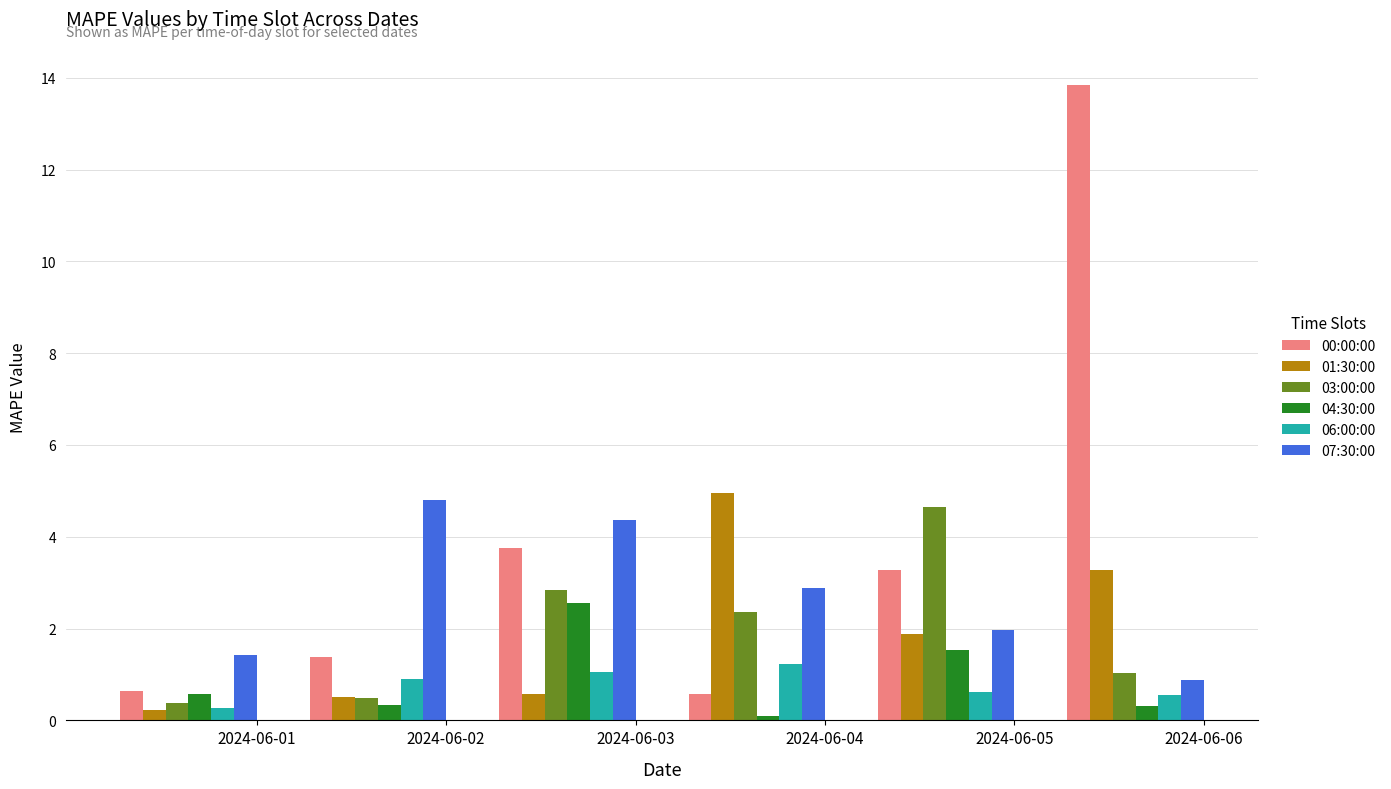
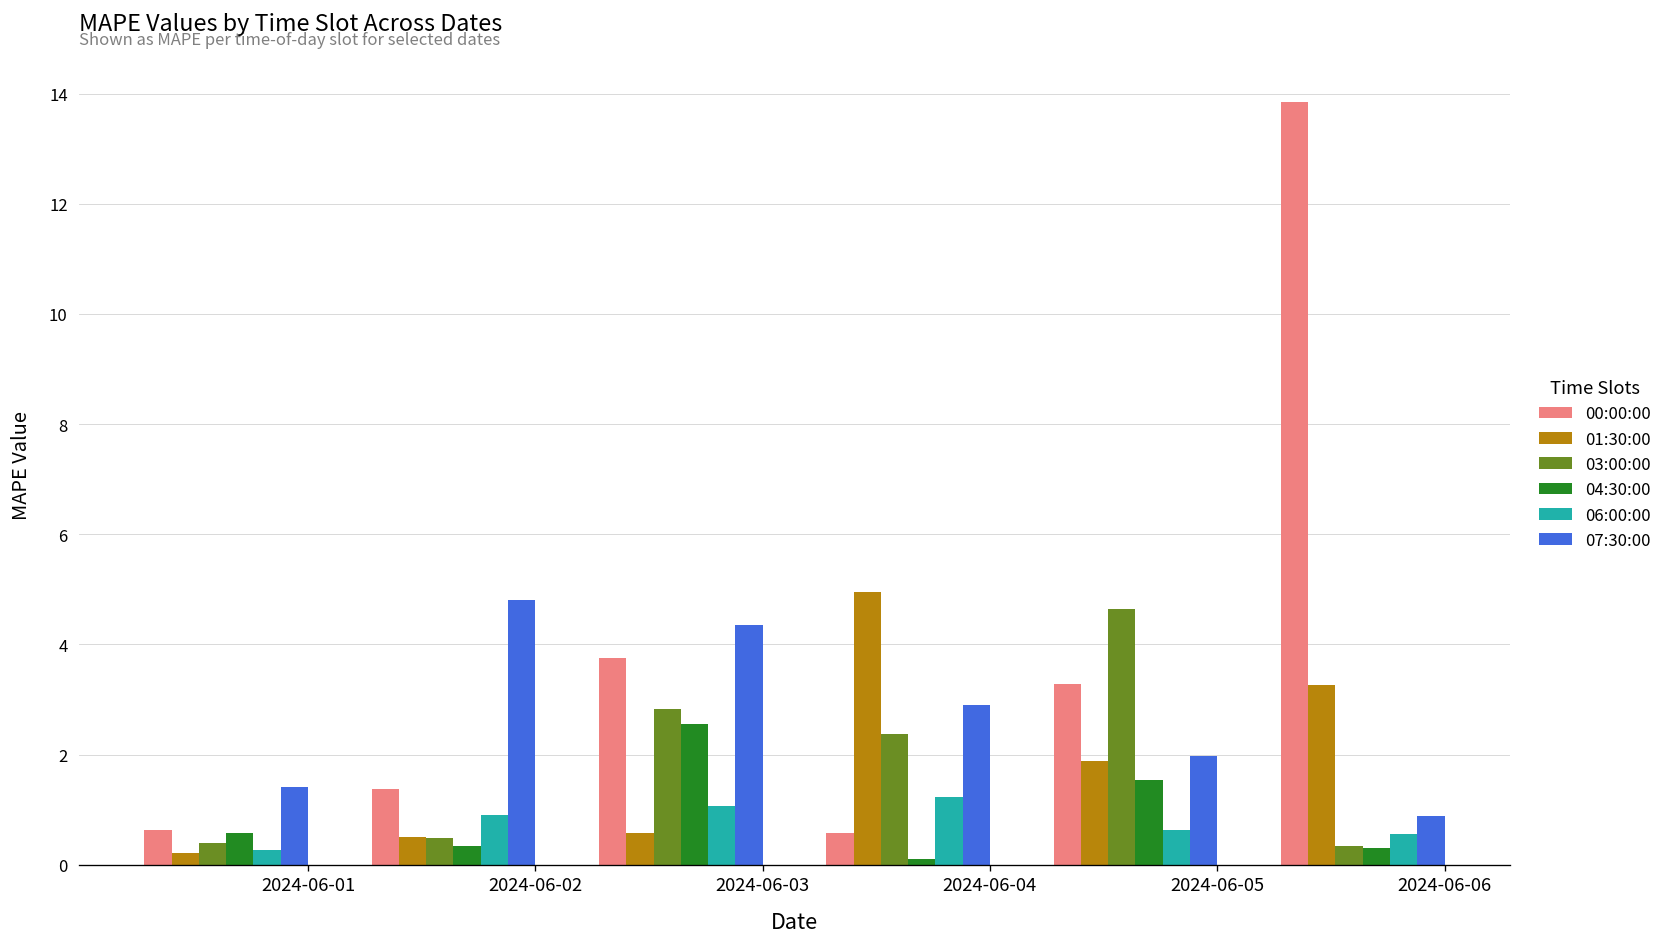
  {
    "03:00:00": {
      "2024-06-01": 0.4,
      "2024-06-02": 0.5,
      "2024-06-03": 2.8,
      "2024-06-04": 2.4,
      "2024-06-05": 4.6,
-     "2024-06-06": 1.0
+     "2024-06-06": 0.3
    },
    "04:30:00": {
      "2024-06-01": 0.6,
      "2024-06-02": 0.3,
      "2024-06-03": 2.6,
      "2024-06-04": 0.1,
      "2024-06-05": 1.5,
      "2024-06-06": 0.3
    },
    "06:00:00": {
      "2024-06-01": 0.3,
      "2024-06-02": 0.9,
      "2024-06-03": 1.1,
      "2024-06-04": 1.2,
      "2024-06-05": 0.6,
      "2024-06-06": 0.6
    },
    "07:30:00": {
      "2024-06-01": 1.4,
      "2024-06-02": 4.8,
      "2024-06-03": 4.4,
      "2024-06-04": 2.9,
      "2024-06-05": 2.0,
      "2024-06-06": 0.9
    }
  }
